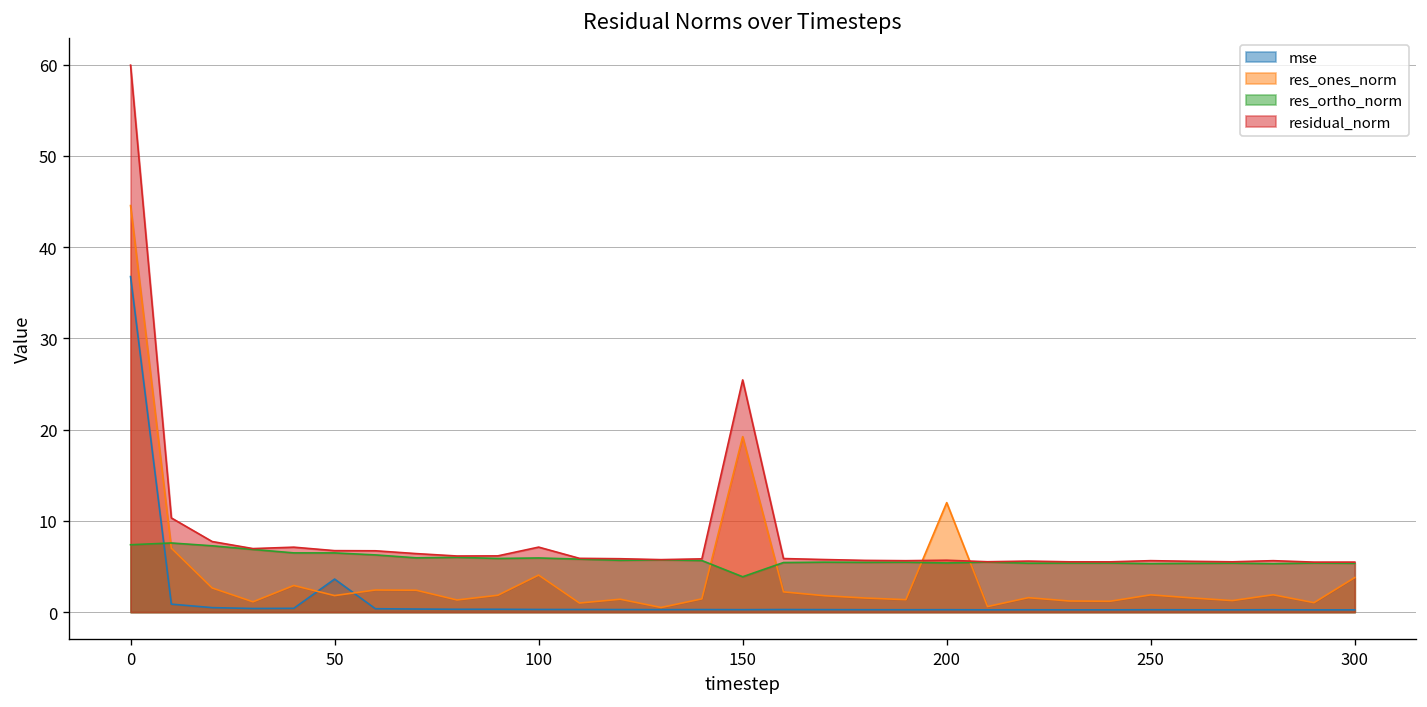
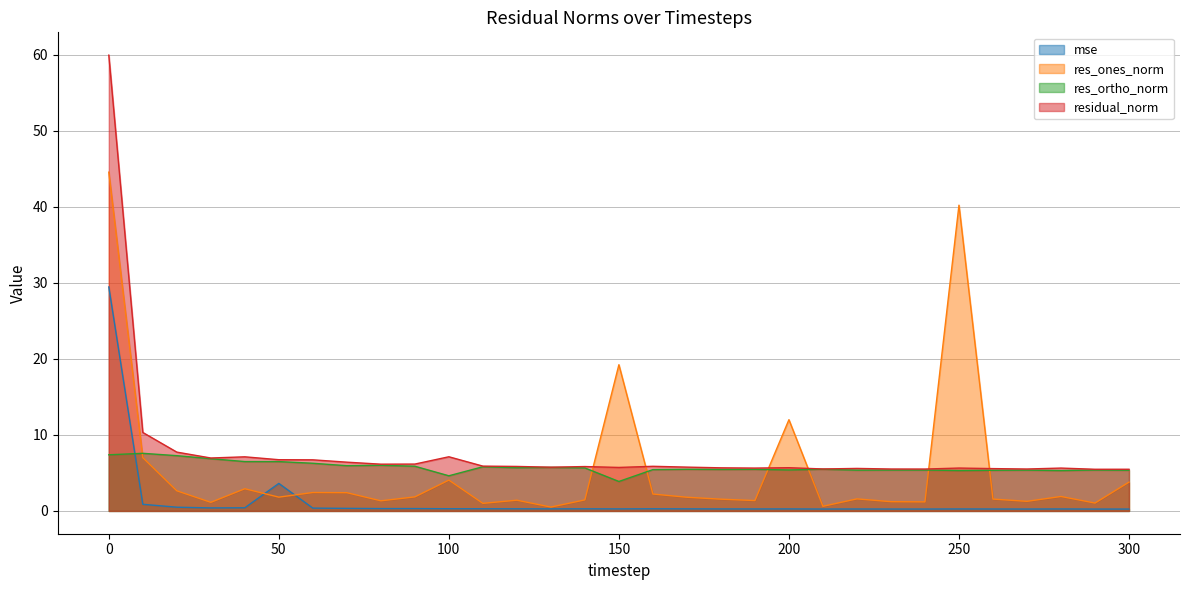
  {
    "mse": {
-     "0": 37,
+     "0": 29,
      "50": 4,
      "100": 0,
      "150": 0,
      "200": 0,
      "250": 0,
      "300": 0
    },
    "res_ones_norm": {
      "0": 45,
      "50": 2,
      "100": 4,
      "150": 19,
      "200": 12,
-     "250": 2,
+     "250": 40,
      "300": 4
    },
    "res_ortho_norm": {
      "0": 7,
-     "100": 6,
+     "100": 5,
      "150": 4
    },
    "residual_norm": {
      "0": 60,
      "100": 7,
-     "150": 25
+     "150": 6
    }
  }
